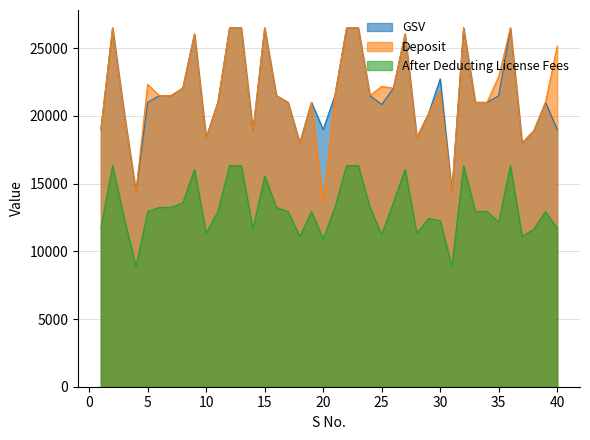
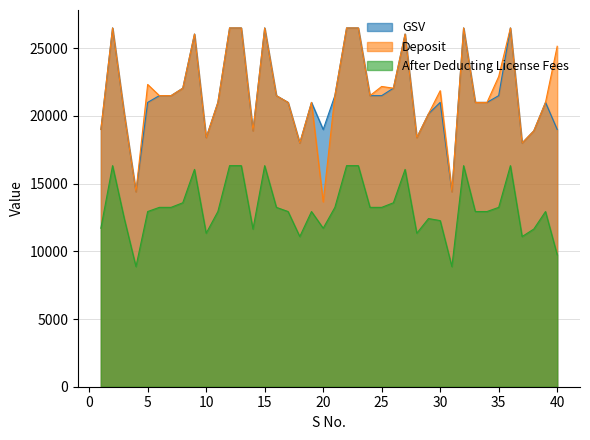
  {
    "GSV": {
      "5": 21000,
      "20": 19000,
-     "25": 20800,
-     "30": 22700,
+     "25": 21500,
+     "30": 21000,
      "35": 21500,
      "40": 19000
    },
    "Deposit": {
      "5": 22300,
      "20": 13700,
      "25": 22200,
      "30": 21900,
      "35": 22900,
      "40": 25100
    },
    "After Deducting License Fees": {
      "5": 12900,
      "10": 11300,
-     "15": 15600,
-     "20": 10900,
-     "25": 11300,
+     "15": 16300,
+     "20": 11700,
+     "25": 13200,
      "30": 12300,
-     "35": 12200,
-     "40": 11700
+     "35": 13200,
+     "40": 9700
    }
  }
